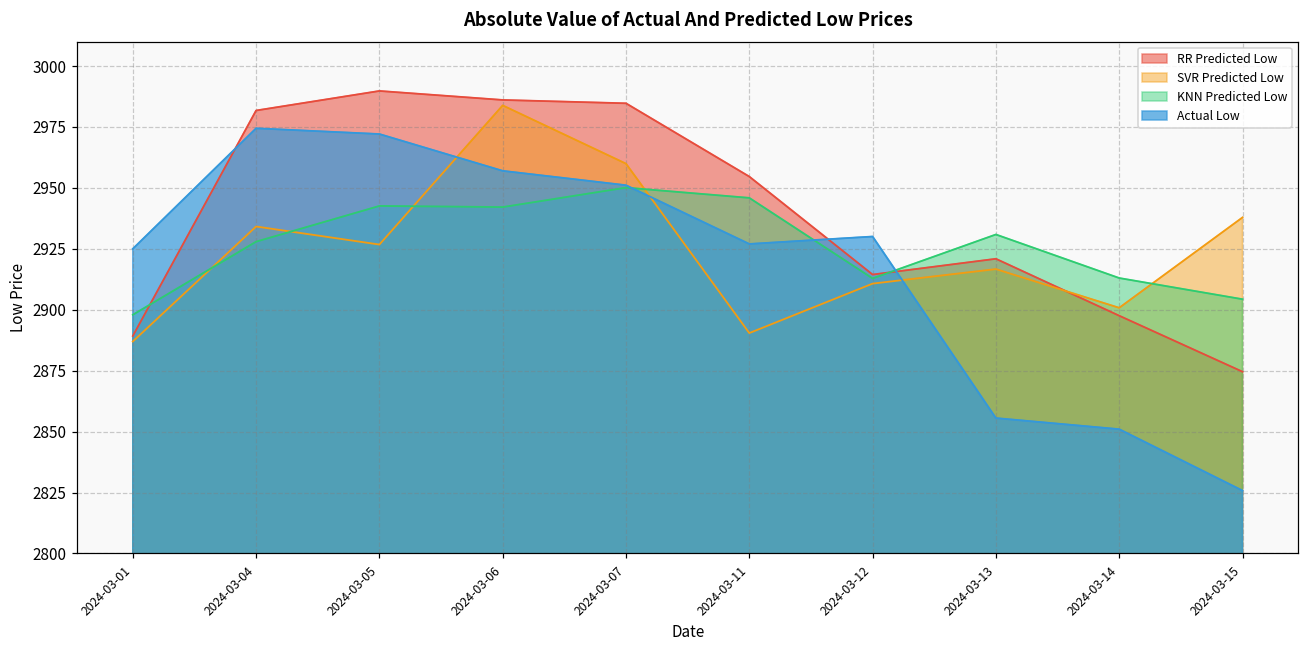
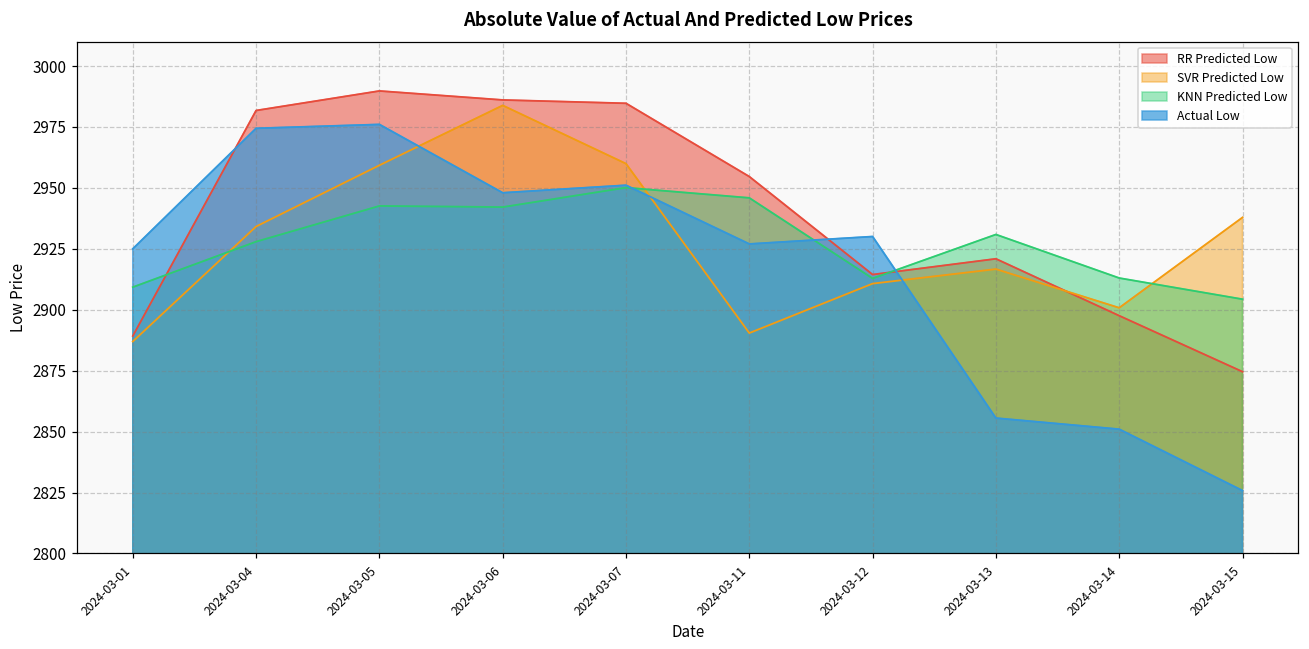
  {
    "RR Predicted Low": {
      "2024-03-01": 2889,
      "2024-03-04": 2982,
      "2024-03-05": 2990,
      "2024-03-06": 2986,
      "2024-03-07": 2985,
      "2024-03-11": 2955,
      "2024-03-12": 2914,
      "2024-03-13": 2921,
      "2024-03-14": 2898,
      "2024-03-15": 2875
    },
    "SVR Predicted Low": {
      "2024-03-01": 2887,
      "2024-03-04": 2934,
-     "2024-03-05": 2927,
+     "2024-03-05": 2959,
      "2024-03-06": 2984,
      "2024-03-07": 2960,
      "2024-03-11": 2890,
      "2024-03-12": 2911,
      "2024-03-13": 2917,
      "2024-03-14": 2901,
      "2024-03-15": 2938
    },
    "KNN Predicted Low": {
-     "2024-03-01": 2898,
+     "2024-03-01": 2909,
      "2024-03-04": 2928,
      "2024-03-05": 2943,
      "2024-03-06": 2942,
      "2024-03-11": 2946,
      "2024-03-12": 2913,
      "2024-03-13": 2931,
      "2024-03-14": 2913,
      "2024-03-15": 2904
    },
    "Actual Low": {
      "2024-03-01": 2925,
      "2024-03-04": 2974,
-     "2024-03-05": 2972,
-     "2024-03-06": 2957,
+     "2024-03-05": 2976,
+     "2024-03-06": 2948,
      "2024-03-11": 2927,
      "2024-03-12": 2930,
      "2024-03-13": 2856,
      "2024-03-14": 2851,
      "2024-03-15": 2826
    }
  }
